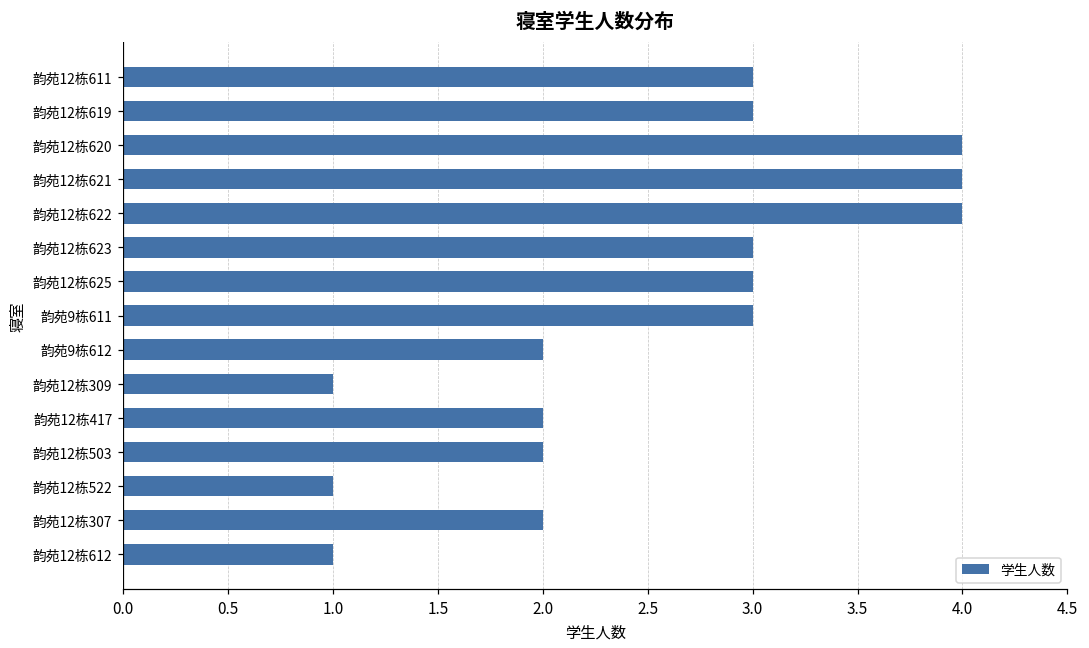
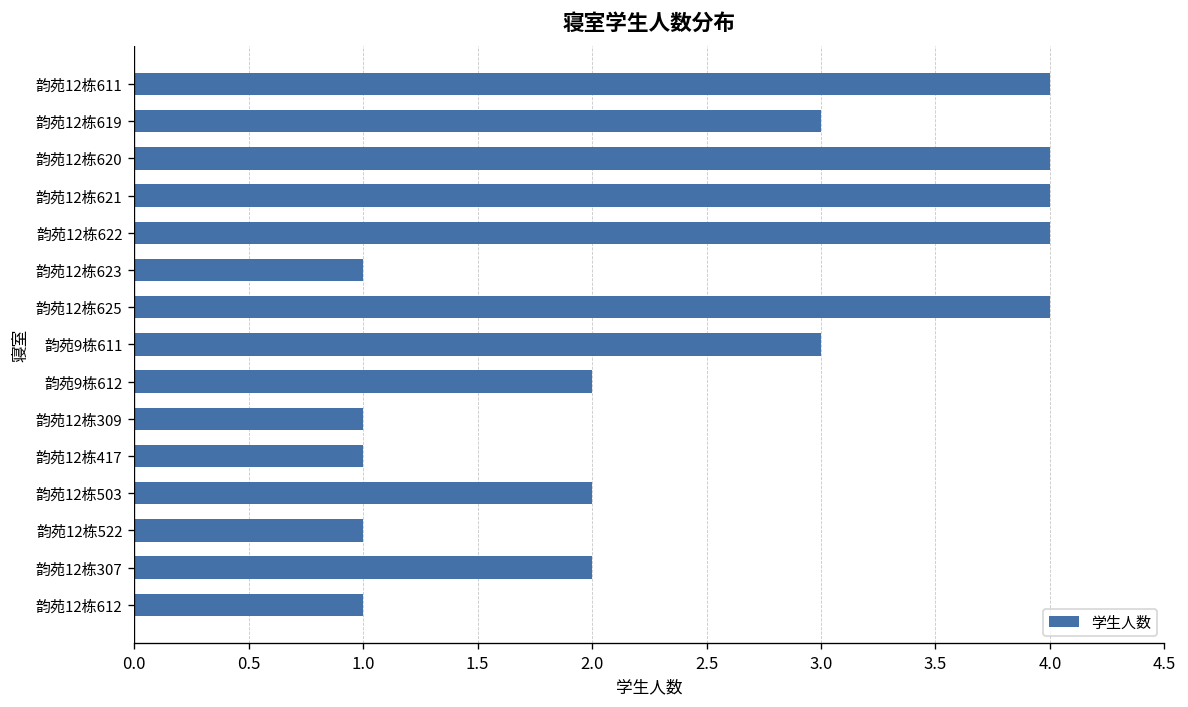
  {
-   "韵苑12栋611": 3,
+   "韵苑12栋611": 4,
    "韵苑12栋619": 3,
    "韵苑12栋620": 4,
    "韵苑12栋621": 4,
    "韵苑12栋622": 4,
-   "韵苑12栋623": 3,
-   "韵苑12栋625": 3,
+   "韵苑12栋623": 1,
+   "韵苑12栋625": 4,
    "韵苑9栋611": 3,
    "韵苑9栋612": 2,
    "韵苑12栋309": 1,
-   "韵苑12栋417": 2,
+   "韵苑12栋417": 1,
    "韵苑12栋503": 2,
    "韵苑12栋522": 1,
    "韵苑12栋307": 2,
    "韵苑12栋612": 1
  }
